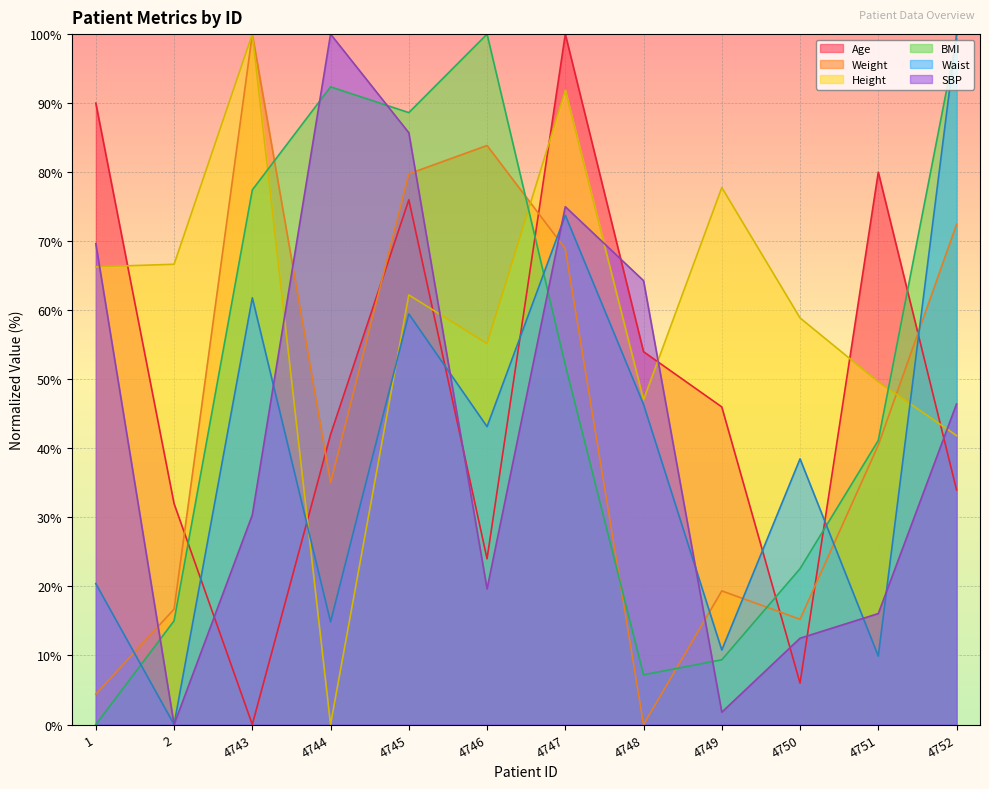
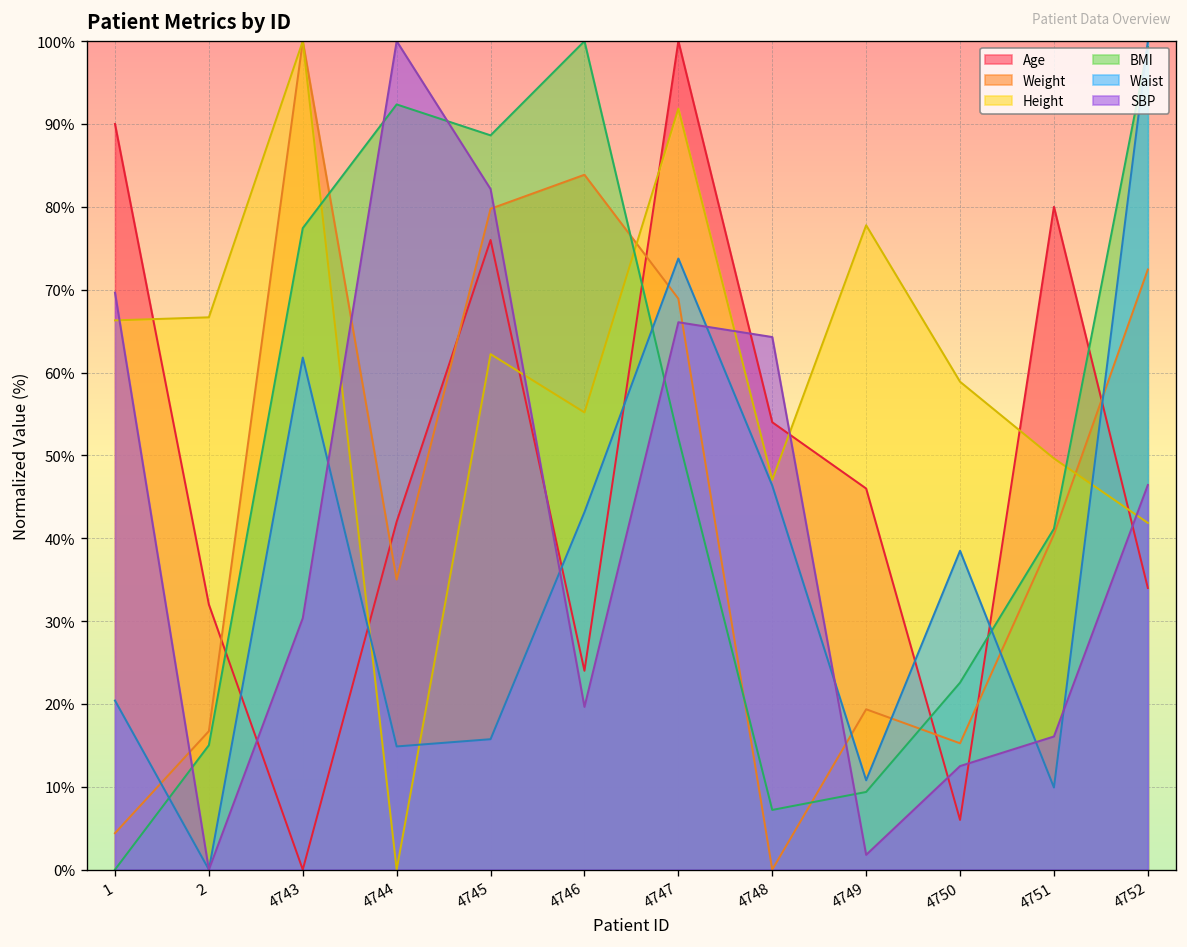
  {
    "Age": {
      "1": "90%",
      "2": "32%",
      "4743": "0%",
      "4744": "42%",
      "4745": "76%",
      "4746": "24%",
      "4747": "100%",
      "4748": "54%",
      "4749": "46%",
      "4750": "6%",
      "4751": "80%",
      "4752": "34%"
    },
    "Weight": {
      "1": "4%",
      "2": "17%",
      "4744": "35%",
      "4745": "80%",
      "4746": "84%",
      "4747": "69%",
      "4748": "0%",
      "4749": "19%",
      "4750": "15%",
      "4751": "40%",
      "4752": "72%"
    },
    "Height": {
      "1": "66%",
      "2": "67%",
      "4744": "0%",
      "4745": "62%",
      "4746": "55%",
      "4747": "92%",
      "4748": "47%",
      "4749": "78%",
      "4750": "59%",
      "4751": "50%",
      "4752": "42%"
    },
    "BMI": {
      "1": "0%",
      "2": "15%",
      "4743": "77%",
      "4744": "92%",
      "4745": "89%",
      "4746": "100%",
      "4747": "52%",
      "4748": "7%",
      "4749": "9%",
      "4750": "23%",
      "4751": "41%",
      "4752": "99%"
    },
    "Waist": {
      "1": "20%",
      "4743": "62%",
      "4744": "15%",
-     "4745": "59%",
+     "4745": "16%",
      "4746": "43%",
      "4747": "74%",
      "4748": "46%",
      "4749": "11%",
      "4750": "38%",
      "4751": "10%",
      "4752": "100%"
    },
    "SBP": {
      "1": "70%",
      "4743": "30%",
      "4744": "100%",
-     "4745": "86%",
+     "4745": "82%",
      "4746": "20%",
-     "4747": "75%",
+     "4747": "66%",
      "4748": "64%",
      "4749": "2%",
      "4750": "13%",
      "4751": "16%",
      "4752": "46%"
    }
  }
